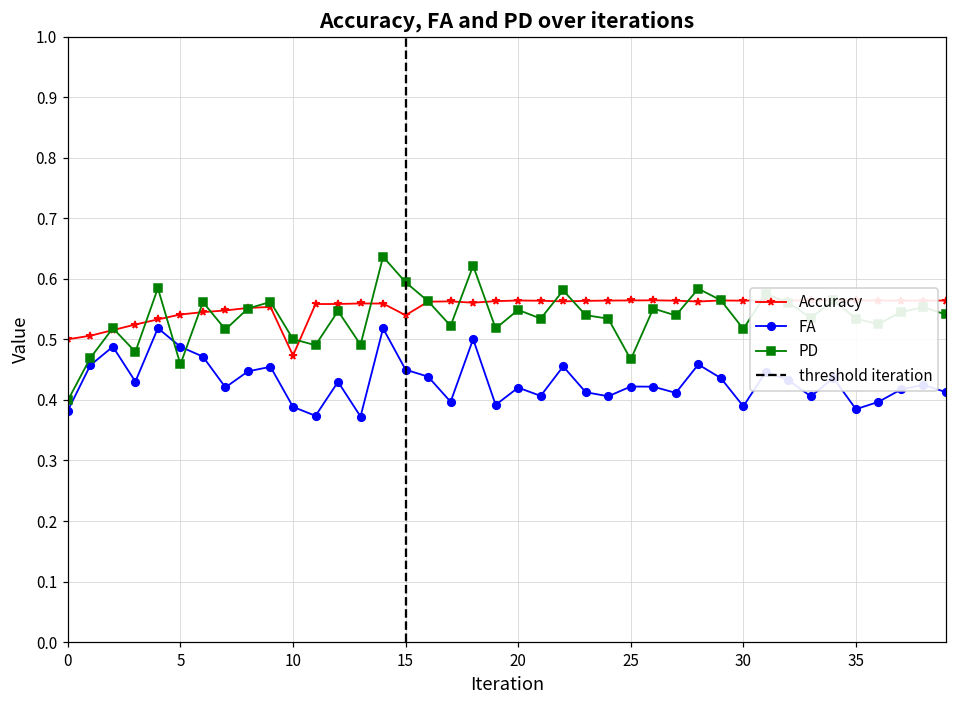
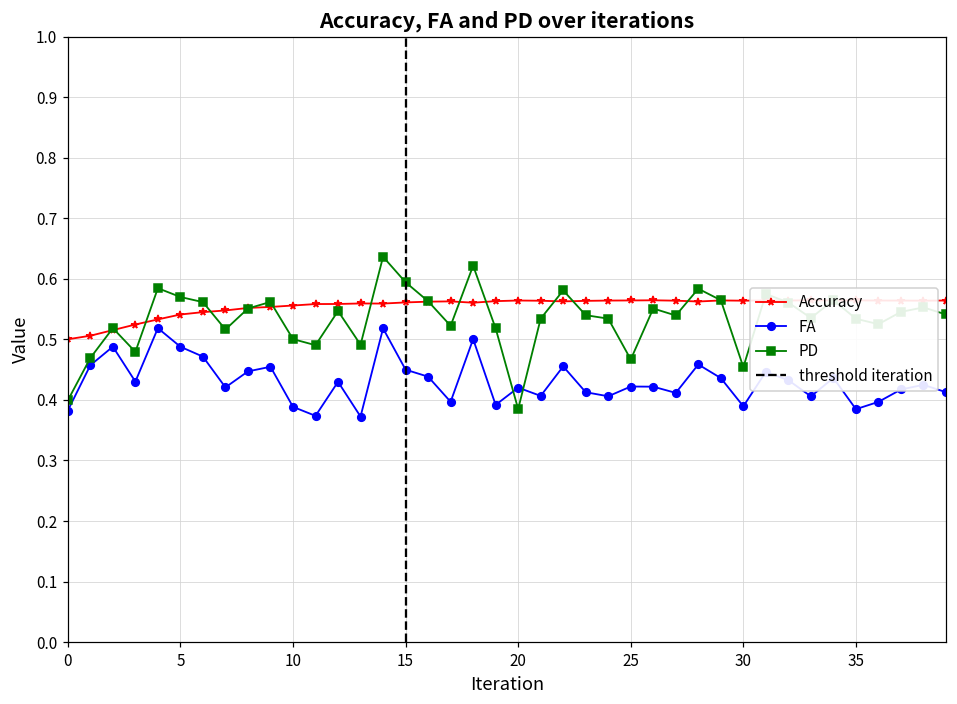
  {
    "Accuracy": {
      "0": 0.50,
      "5": 0.54,
-     "10": 0.47,
-     "15": 0.54,
+     "10": 0.56,
+     "15": 0.56,
      "20": 0.56,
      "25": 0.56,
      "30": 0.56
    },
    "FA": {
      "0": 0.38,
      "5": 0.49,
      "10": 0.39,
      "15": 0.45,
      "20": 0.42,
      "25": 0.42,
      "30": 0.39,
      "35": 0.38
    },
    "PD": {
      "0": 0.40,
-     "5": 0.46,
+     "5": 0.57,
      "10": 0.50,
      "15": 0.59,
-     "20": 0.55,
+     "20": 0.38,
      "25": 0.47,
-     "30": 0.52
+     "30": 0.45
    }
  }
